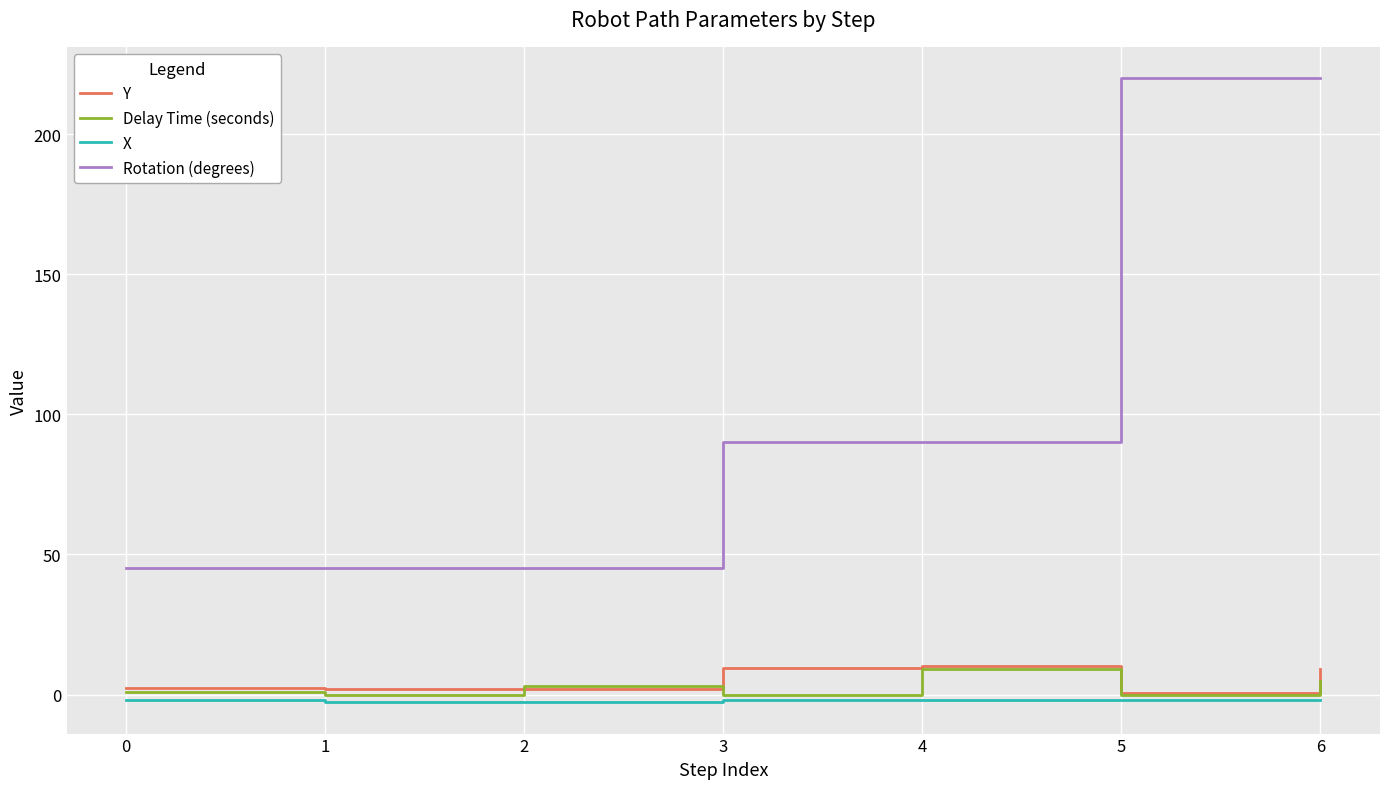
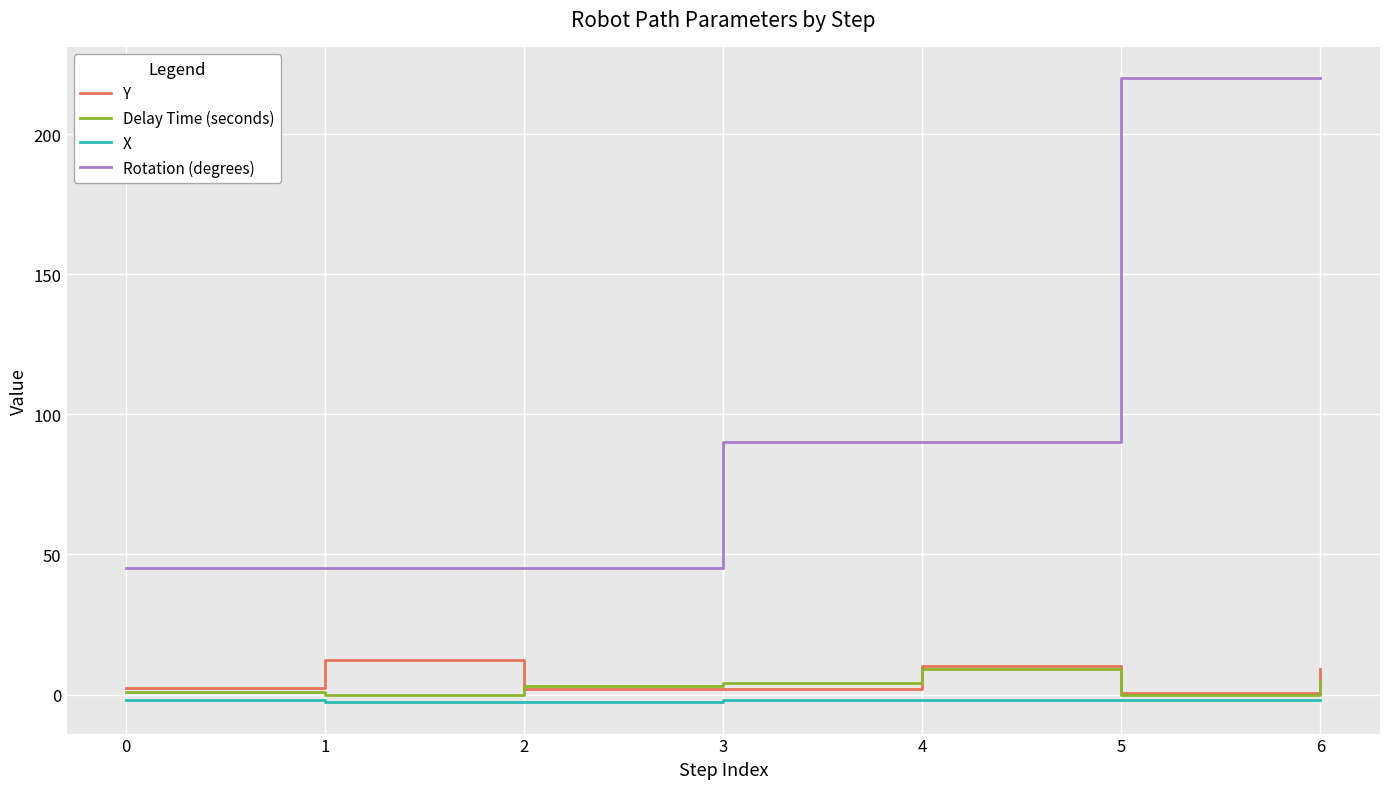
  {
    "Y": {
      "0": 2,
-     "1": 2,
+     "1": 12,
      "2": 2,
-     "3": 9,
+     "3": 2,
      "4": 10,
      "6": 9
    },
    "Delay Time (seconds)": {
      "0": 1,
      "1": 0,
      "2": 3,
-     "3": 0,
+     "3": 4,
      "4": 9,
      "6": 5
    },
    "X": {
      "0": -2,
      "1": -3,
      "2": -3,
      "3": -2,
      "4": -2,
      "5": -2,
      "6": -2
    },
    "Rotation (degrees)": {
      "0": 45,
      "1": 45,
      "2": 45,
      "3": 90,
      "4": 90,
      "5": 220,
      "6": 220
    }
  }
